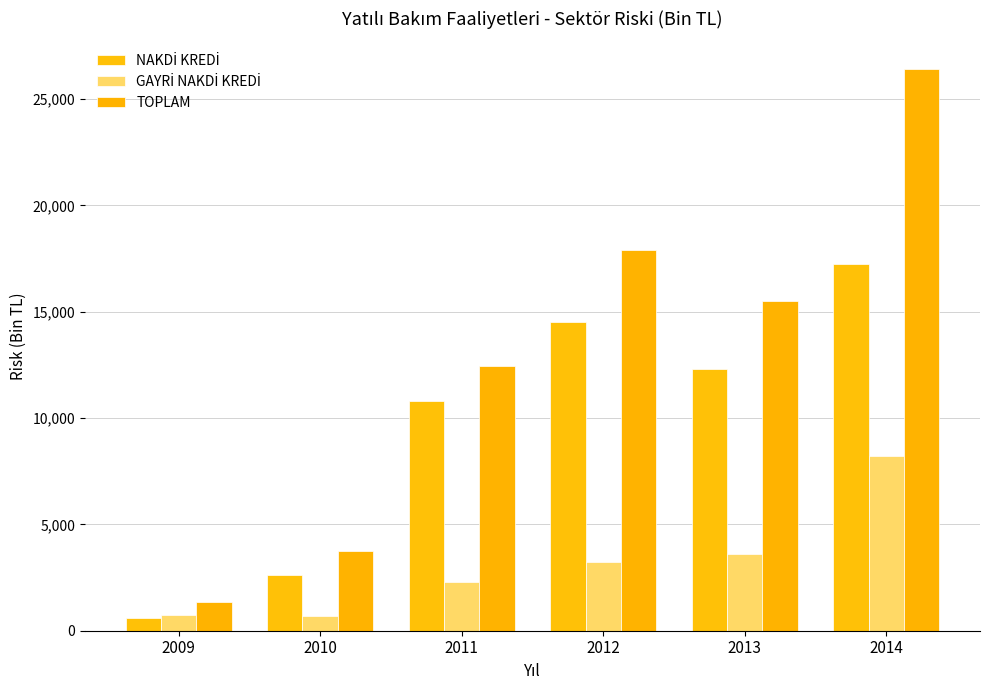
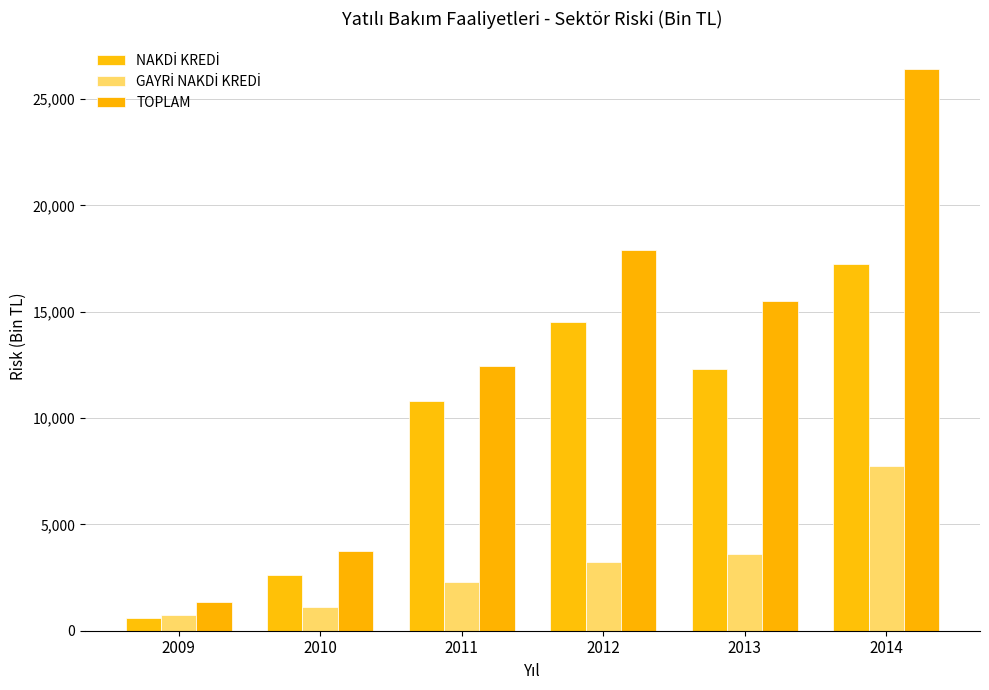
  {
    "GAYRİ NAKDİ KREDİ": {
      "2009": "800",
-     "2010": "700",
+     "2010": "1,100",
      "2011": "2,300",
      "2012": "3,200",
      "2013": "3,600",
-     "2014": "8,200"
+     "2014": "7,800"
    }
  }
